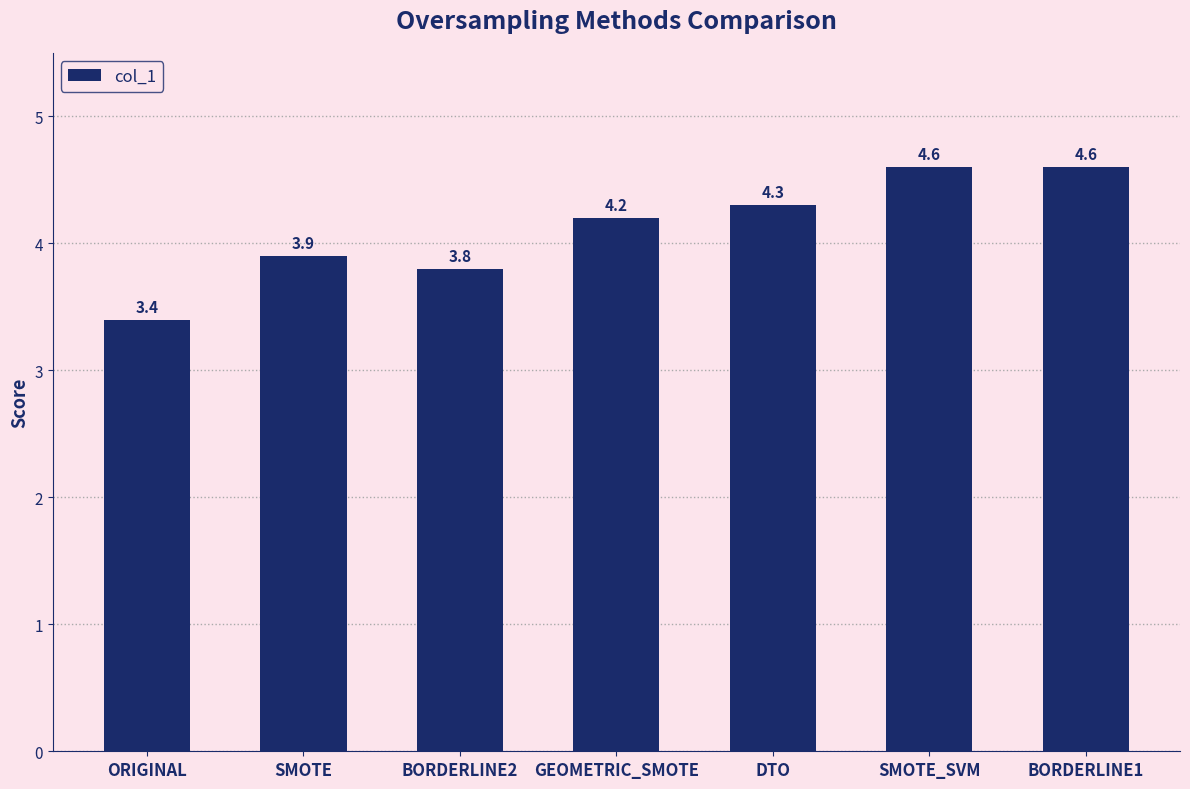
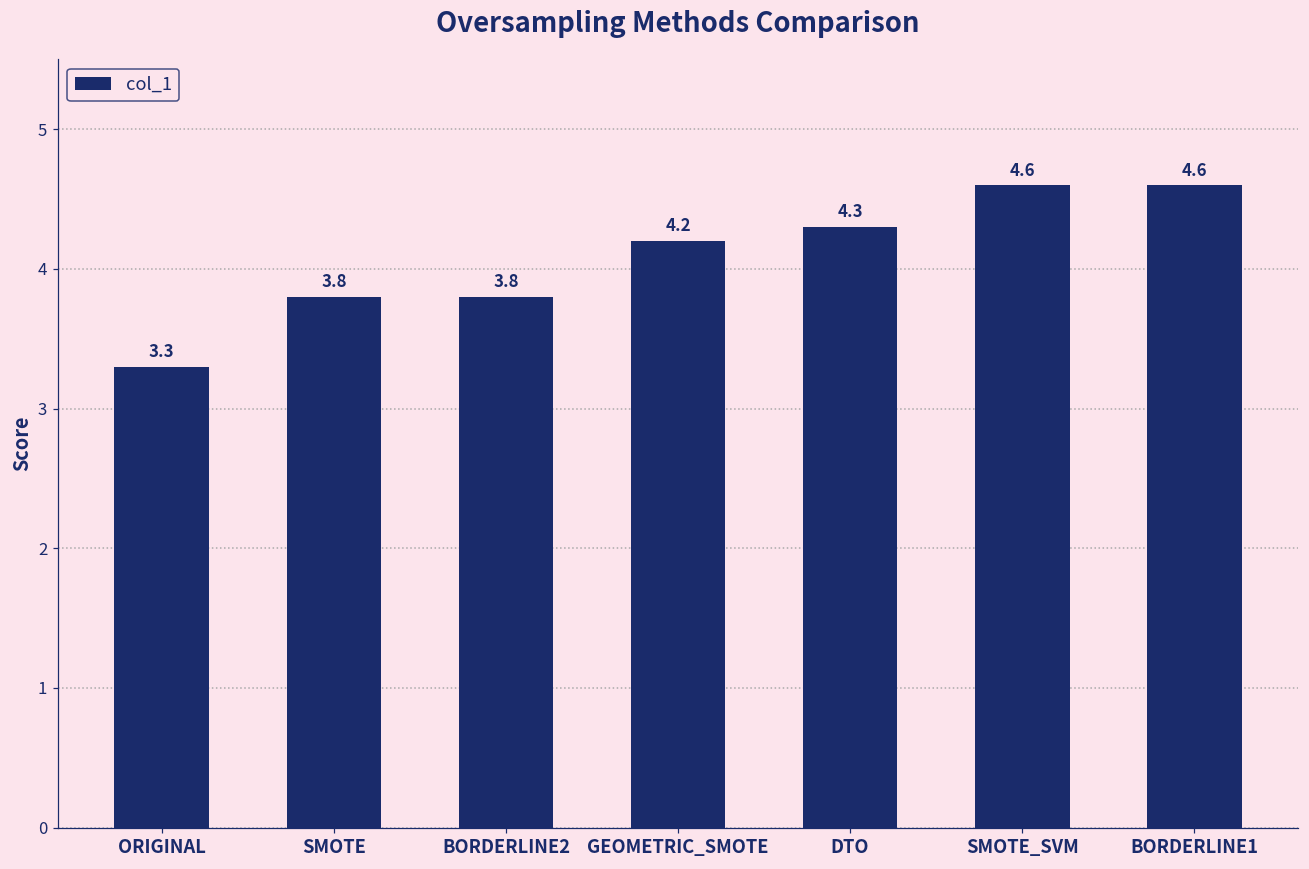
  {
-   "ORIGINAL": 3.4,
-   "SMOTE": 3.9,
+   "ORIGINAL": 3.3,
+   "SMOTE": 3.8,
    "BORDERLINE2": 3.8,
    "GEOMETRIC_SMOTE": 4.2,
    "DTO": 4.3,
    "SMOTE_SVM": 4.6,
    "BORDERLINE1": 4.6
  }
